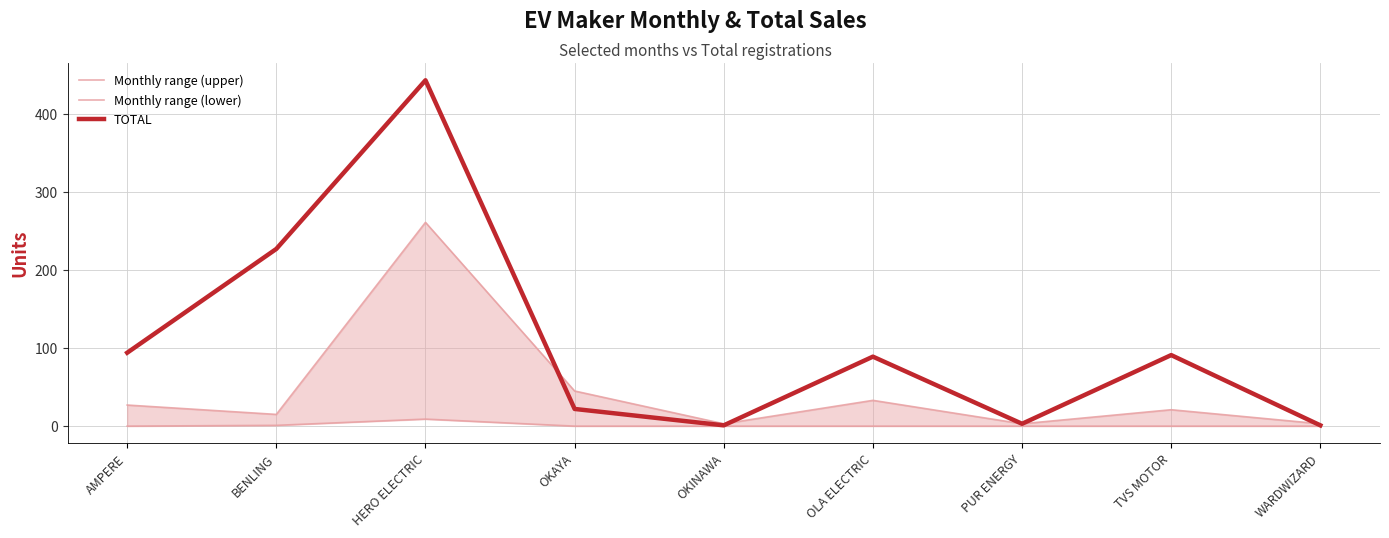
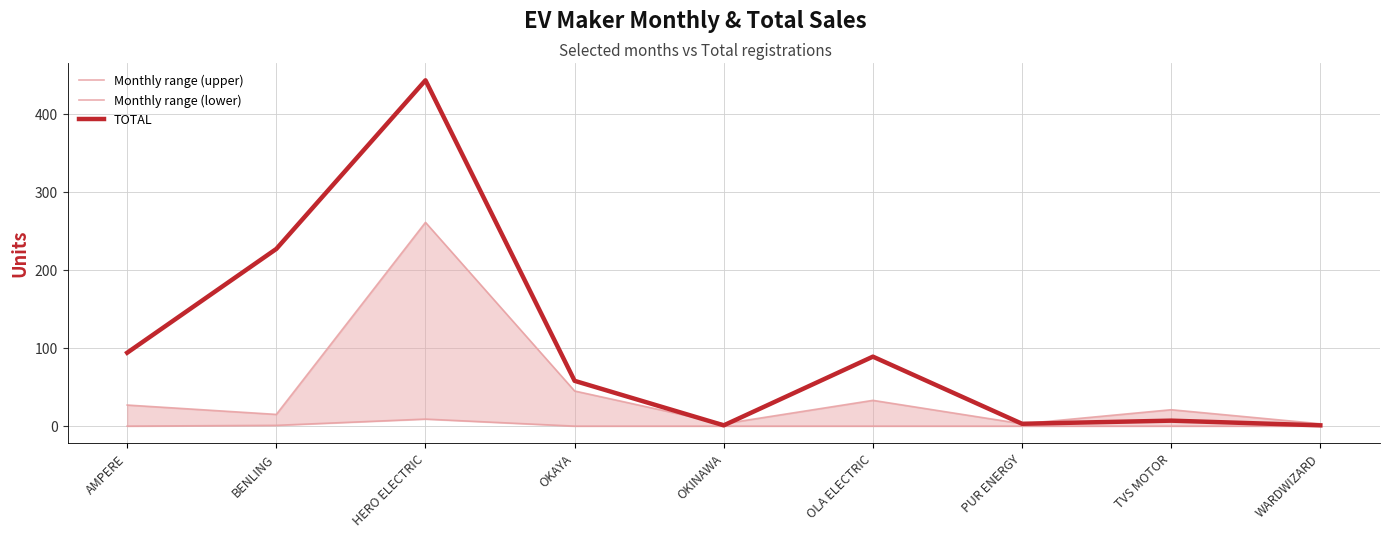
  {
    "TOTAL": {
      "AMPERE": 90,
      "BENLING": 230,
      "HERO ELECTRIC": 440,
-     "OKAYA": 20,
+     "OKAYA": 60,
      "OLA ELECTRIC": 90,
-     "TVS MOTOR": 90
+     "TVS MOTOR": 10
    }
  }
